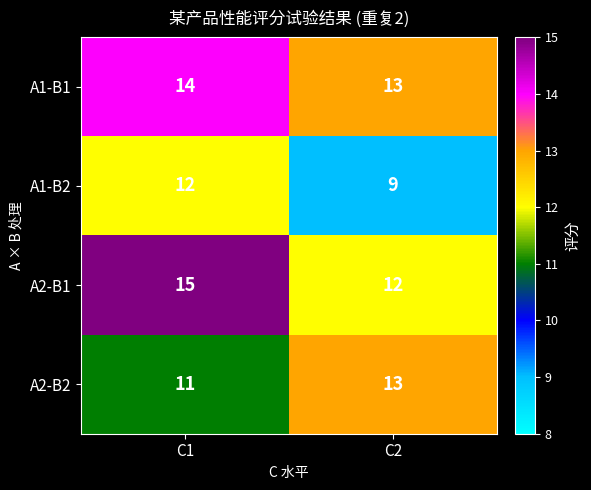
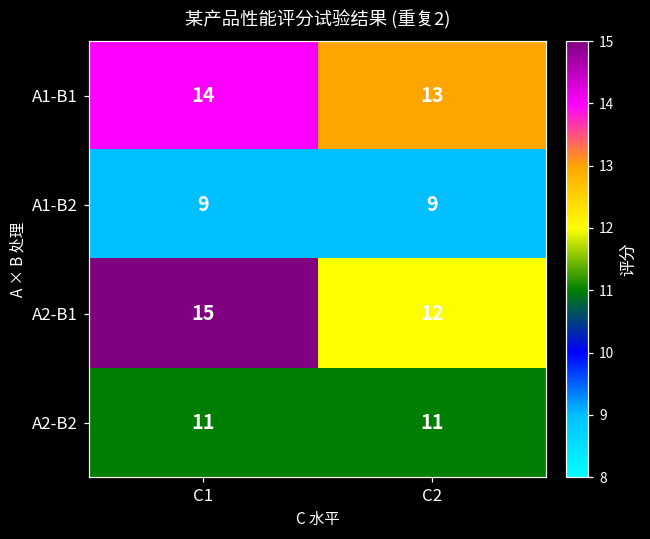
  {
    "A1-B1": {
      "C1": 14,
      "C2": 13
    },
    "A1-B2": {
-     "C1": 12,
+     "C1": 9,
      "C2": 9
    },
    "A2-B1": {
      "C1": 15,
      "C2": 12
    },
    "A2-B2": {
      "C1": 11,
-     "C2": 13
+     "C2": 11
    }
  }
